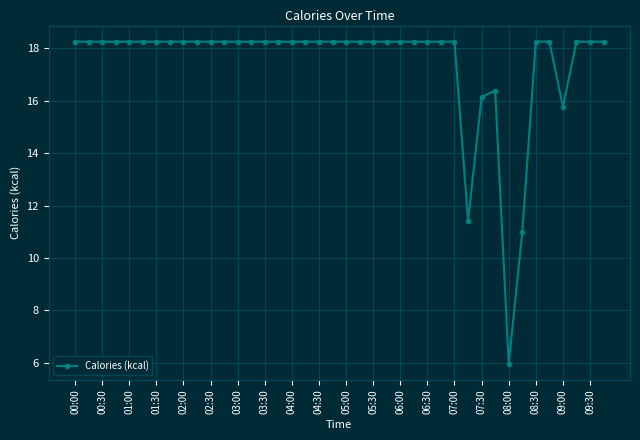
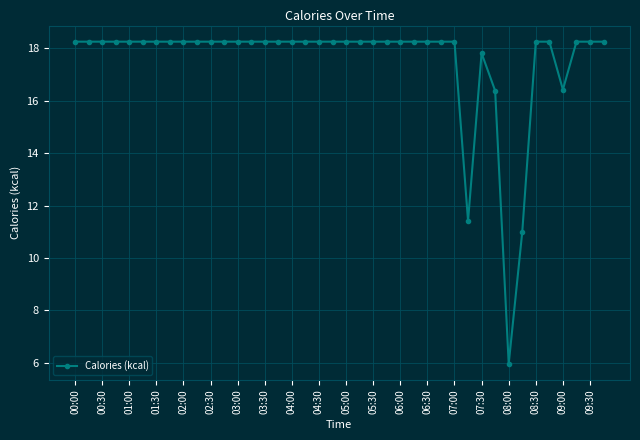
  {
    "00:00": 18.3,
    "00:30": 18.3,
    "01:00": 18.3,
    "01:30": 18.3,
    "02:00": 18.3,
    "02:30": 18.3,
    "03:00": 18.3,
    "03:30": 18.3,
    "04:00": 18.3,
    "04:30": 18.3,
    "05:00": 18.3,
    "05:30": 18.3,
    "06:00": 18.3,
    "06:30": 18.3,
    "07:00": 18.3,
-   "07:30": 16.1,
+   "07:30": 17.8,
    "08:00": 6.0,
    "08:30": 18.3,
-   "09:00": 15.8,
+   "09:00": 16.4,
    "09:30": 18.3
  }
